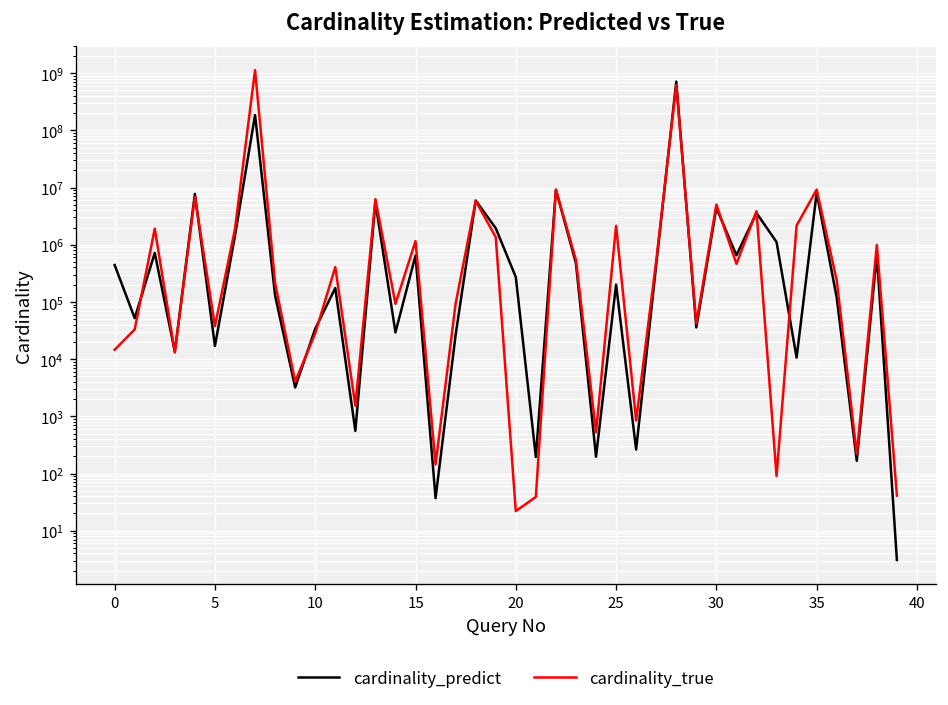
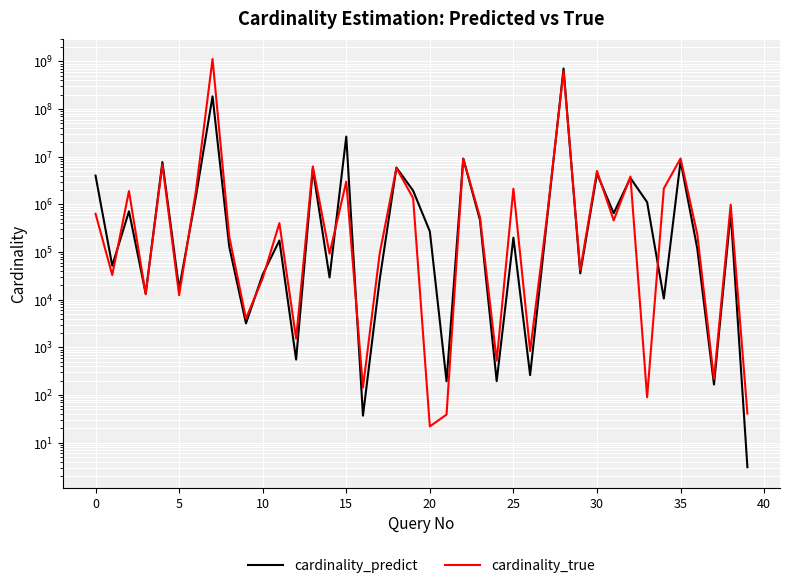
  {
    "cardinality_predict": {
-     "0": 400000,
+     "0": 4000000,
      "5": 17000,
      "10": 30000,
-     "15": 600000,
+     "15": 30000000,
      "20": 300000,
      "25": 200000,
      "30": 4000000,
      "35": 8000000
    },
    "cardinality_true": {
-     "0": 15000,
-     "5": 40000,
+     "0": 600000,
+     "5": 12000,
      "10": 30000,
-     "15": 1200000,
+     "15": 3000000,
      "20": 20,
      "25": 2000000,
      "30": 5000000,
      "35": 9000000
    }
  }
